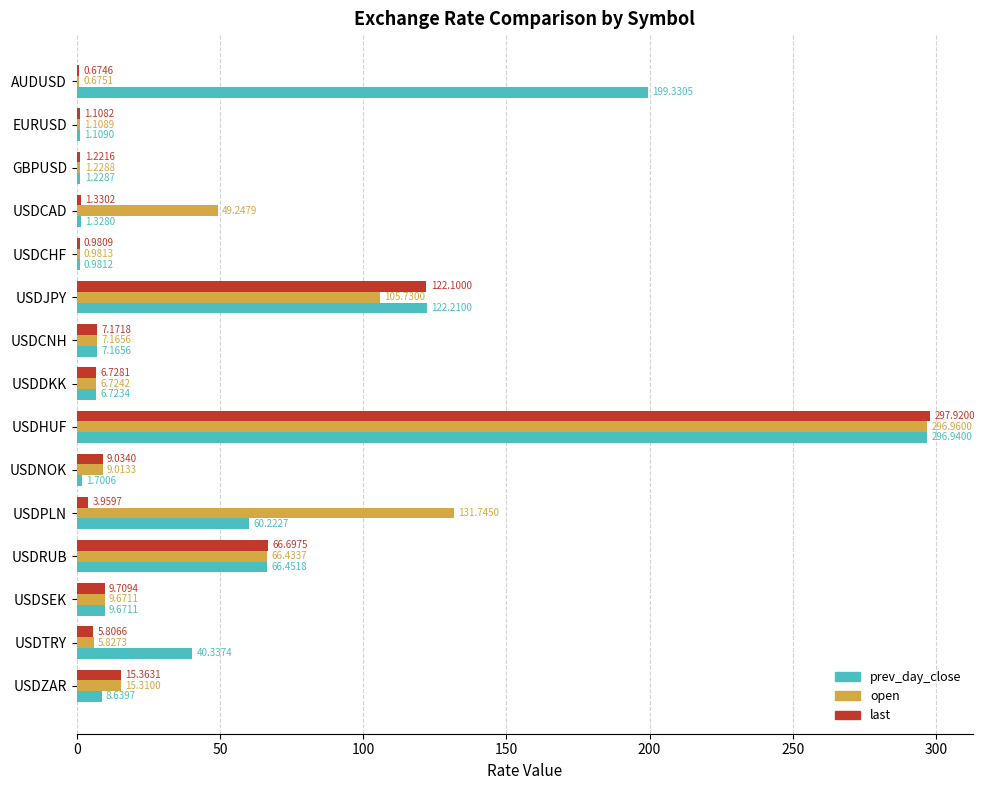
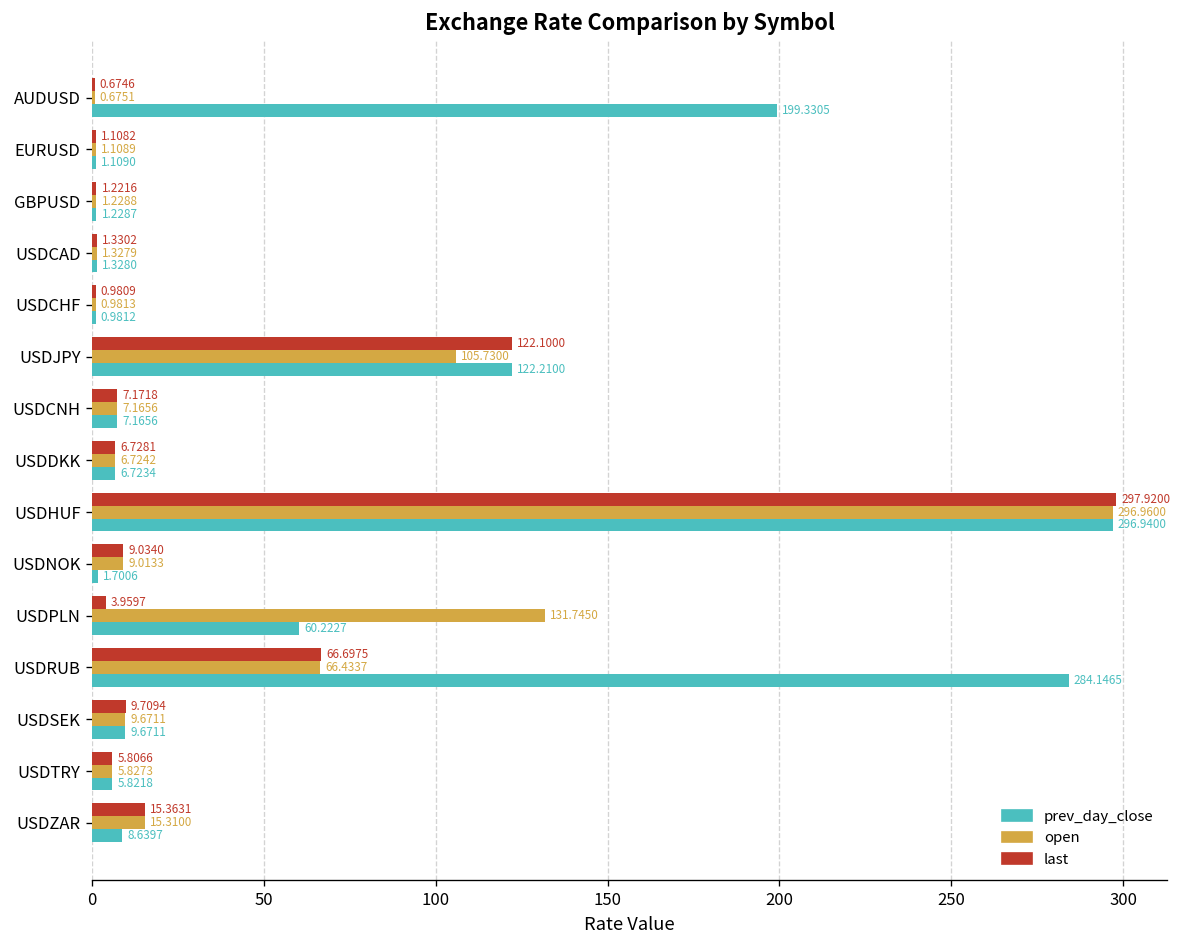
  {
    "prev_day_close": {
      "AUDUSD": 199.3305,
      "EURUSD": 1.1090,
      "GBPUSD": 1.2287,
      "USDCAD": 1.3280,
      "USDCHF": 0.9812,
      "USDJPY": 122.2100,
      "USDCNH": 7.1656,
      "USDDKK": 6.7234,
      "USDHUF": 296.9400,
      "USDNOK": 1.7006,
      "USDPLN": 60.2227,
-     "USDRUB": 66.4518,
+     "USDRUB": 284.1465,
      "USDSEK": 9.6711,
-     "USDTRY": 40.3374,
+     "USDTRY": 5.8218,
      "USDZAR": 8.6397
    },
    "open": {
      "AUDUSD": 0.6751,
      "EURUSD": 1.1089,
      "GBPUSD": 1.2288,
-     "USDCAD": 49.2479,
+     "USDCAD": 1.3279,
      "USDCHF": 0.9813,
      "USDJPY": 105.7300,
      "USDCNH": 7.1656,
      "USDDKK": 6.7242,
      "USDHUF": 296.9600,
      "USDNOK": 9.0133,
      "USDPLN": 131.7450,
      "USDRUB": 66.4337,
      "USDSEK": 9.6711,
      "USDTRY": 5.8273,
      "USDZAR": 15.3100
    },
    "last": {
      "AUDUSD": 0.6746,
      "EURUSD": 1.1082,
      "GBPUSD": 1.2216,
      "USDCAD": 1.3302,
      "USDCHF": 0.9809,
      "USDJPY": 122.1000,
      "USDCNH": 7.1718,
      "USDDKK": 6.7281,
      "USDHUF": 297.9200,
      "USDNOK": 9.0340,
      "USDPLN": 3.9597,
      "USDRUB": 66.6975,
      "USDSEK": 9.7094,
      "USDTRY": 5.8066,
      "USDZAR": 15.3631
    }
  }
